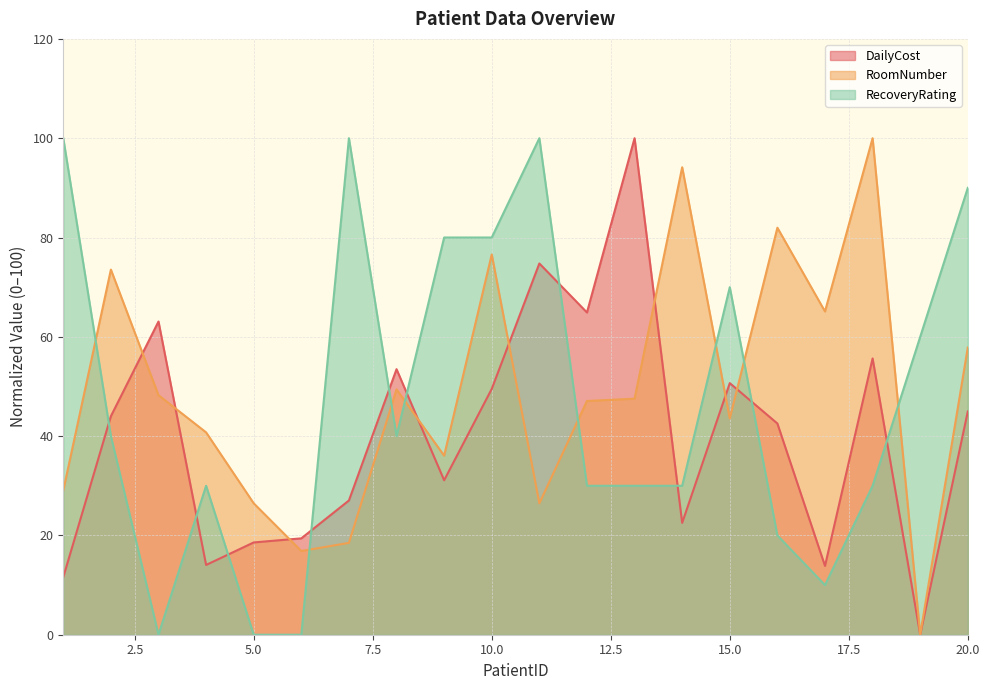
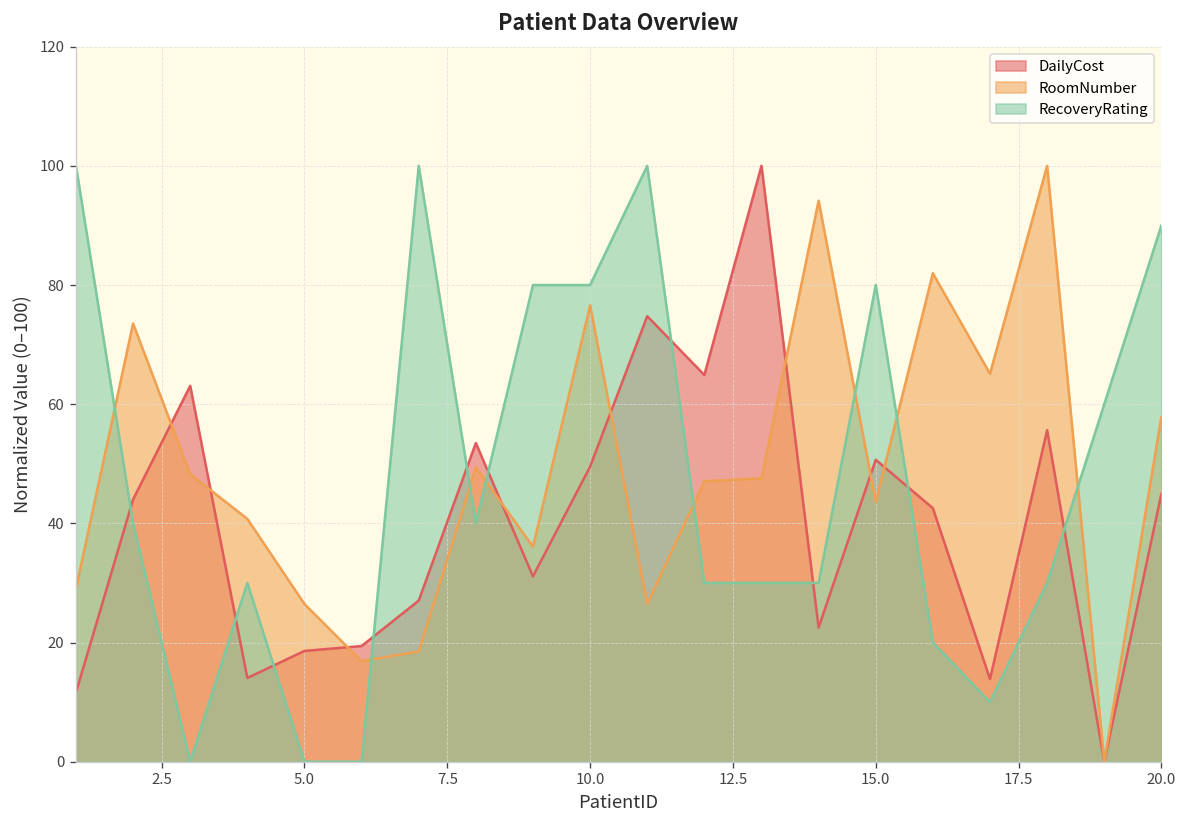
  {
    "RecoveryRating": {
      "5.0": 0,
      "10.0": 80,
-     "15.0": 70,
+     "15.0": 80,
      "20.0": 90
    }
  }
